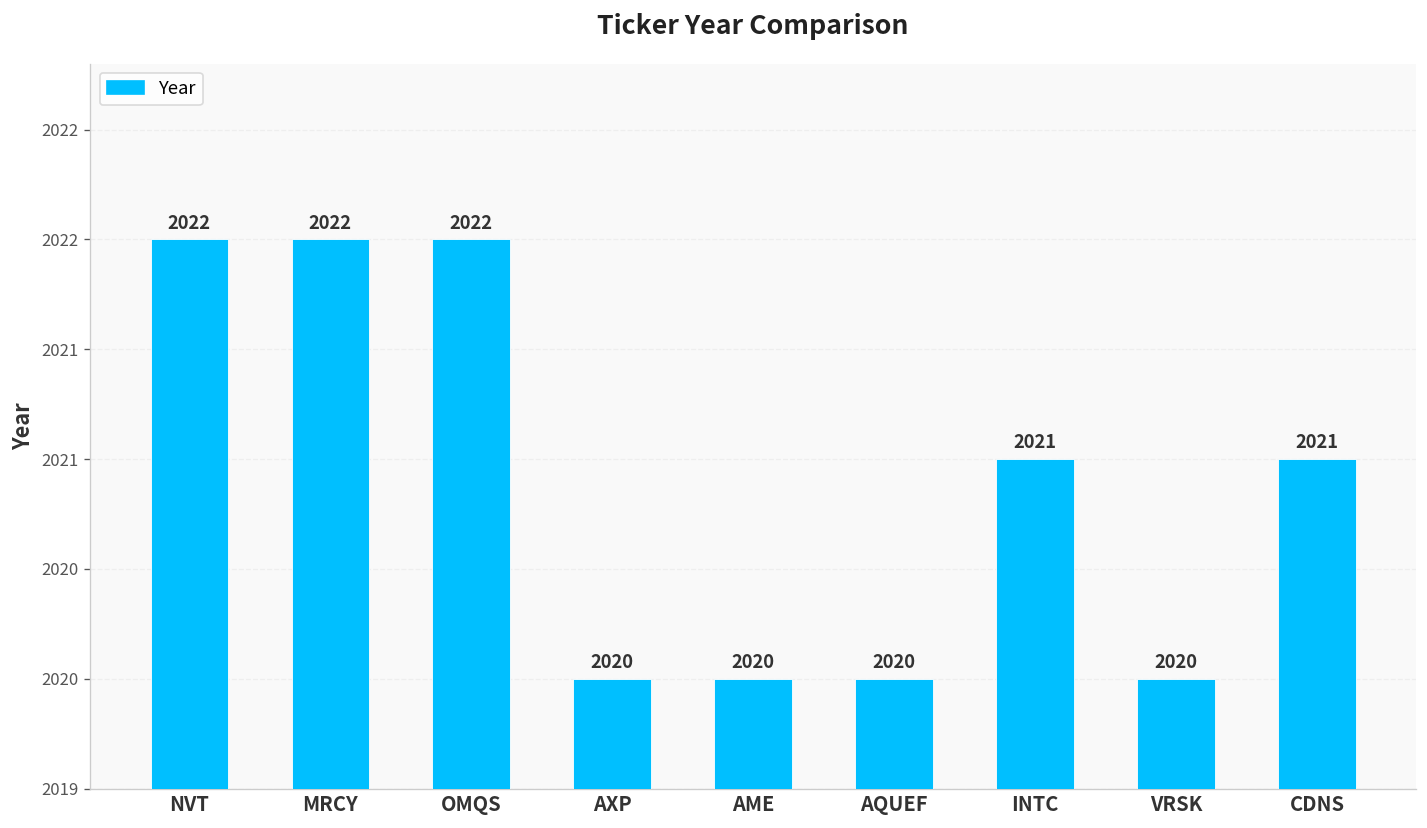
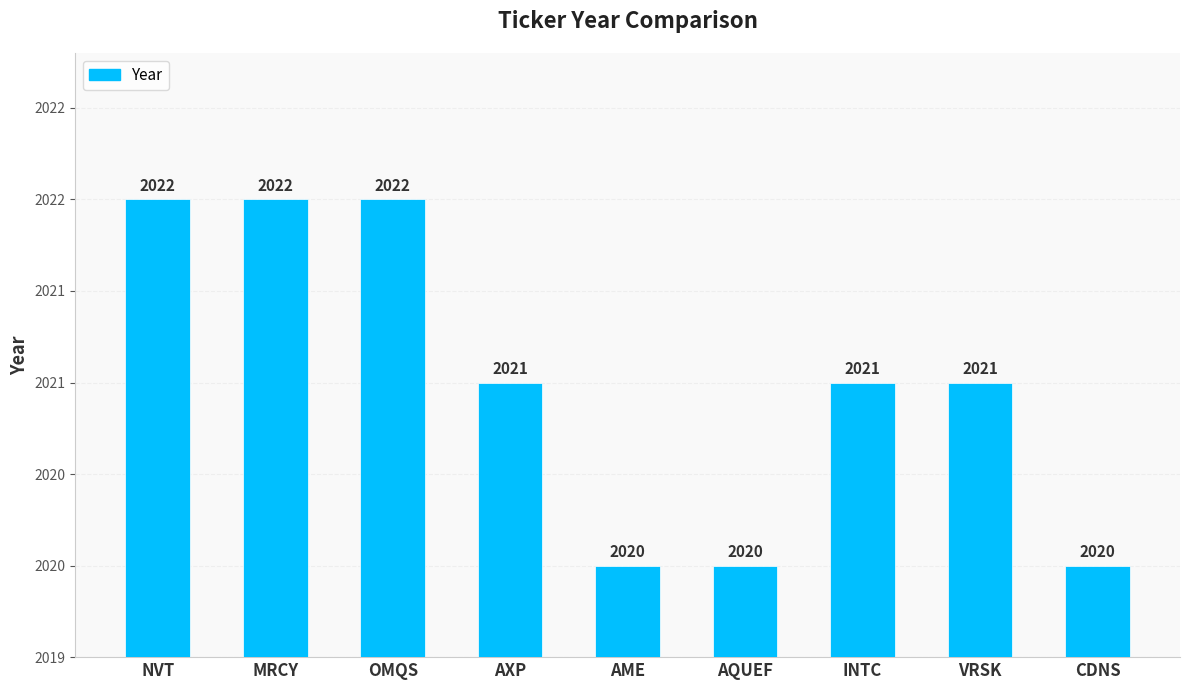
  {
    "NVT": 2022,
    "MRCY": 2022,
    "OMQS": 2022,
-   "AXP": 2020,
+   "AXP": 2021,
    "AME": 2020,
    "AQUEF": 2020,
    "INTC": 2021,
-   "VRSK": 2020,
-   "CDNS": 2021
+   "VRSK": 2021,
+   "CDNS": 2020
  }
